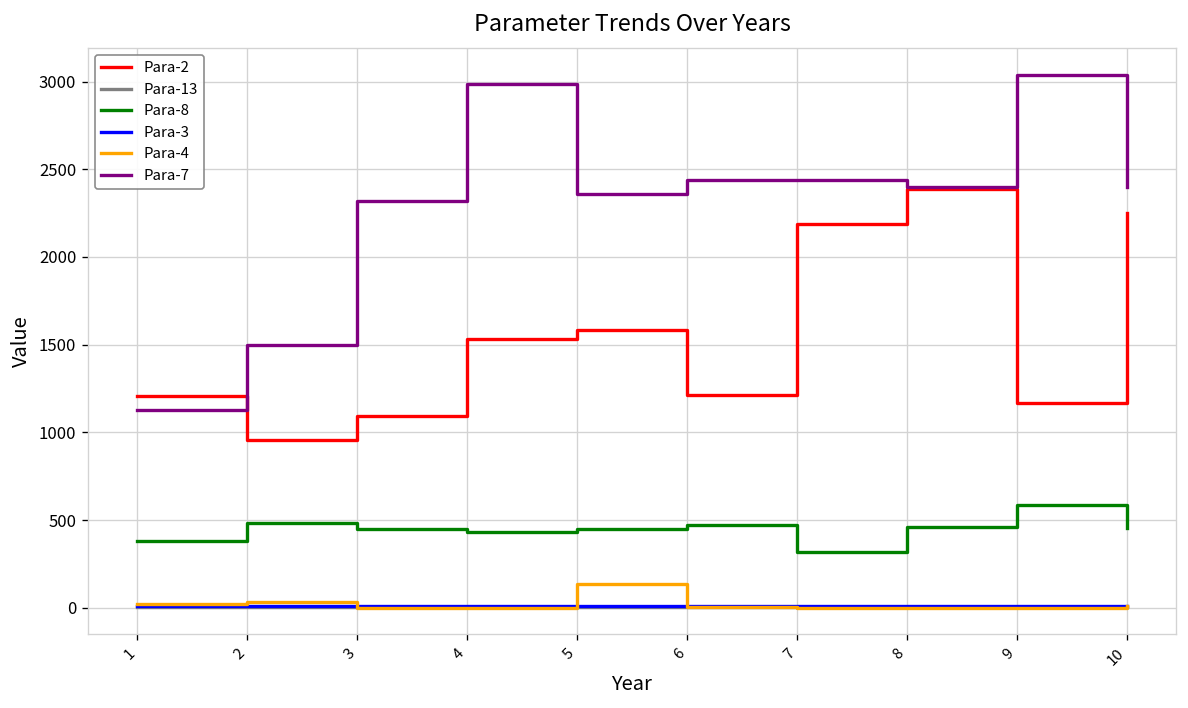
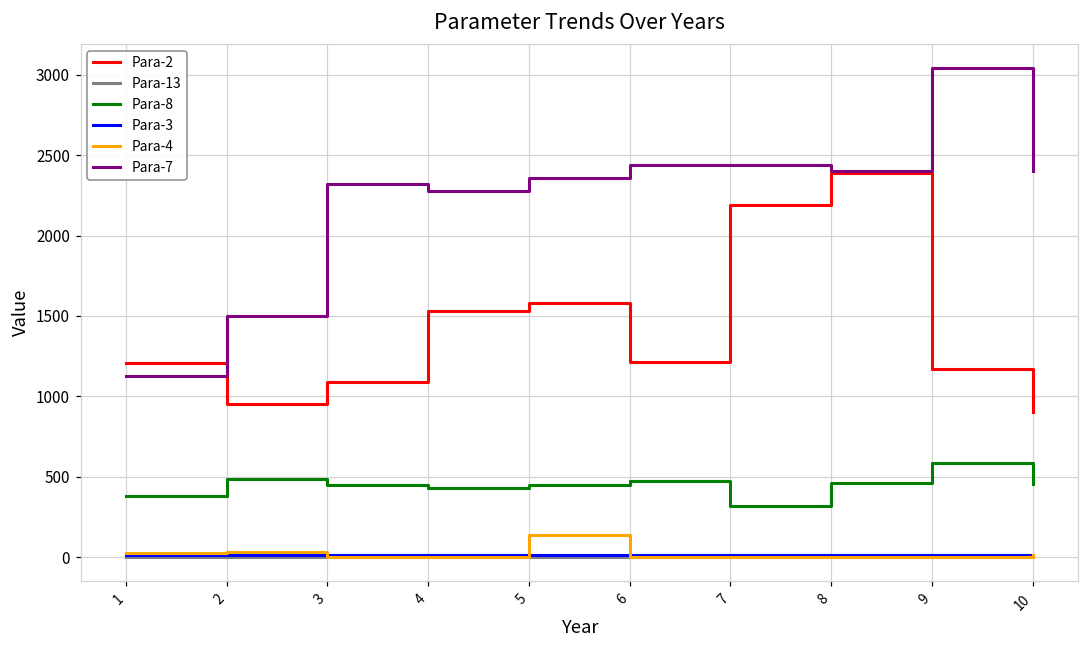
  {
    "Para-2": {
      "1": 1210,
      "2": 960,
      "3": 1090,
      "4": 1530,
      "5": 1580,
      "6": 1210,
      "7": 2190,
      "9": 1170,
-     "10": 2250
+     "10": 900
    },
    "Para-8": {
      "1": 380,
      "2": 490,
      "3": 450,
      "4": 430,
      "5": 450,
      "6": 470,
      "7": 320,
      "8": 460,
      "9": 590,
      "10": 460
    },
    "Para-4": {
      "2": 30,
      "5": 140
    },
    "Para-7": {
      "1": 1130,
      "2": 1500,
      "3": 2320,
-     "4": 2990,
+     "4": 2280,
      "5": 2360,
      "6": 2440,
      "7": 2440,
      "9": 3040,
      "10": 2400
    }
  }
